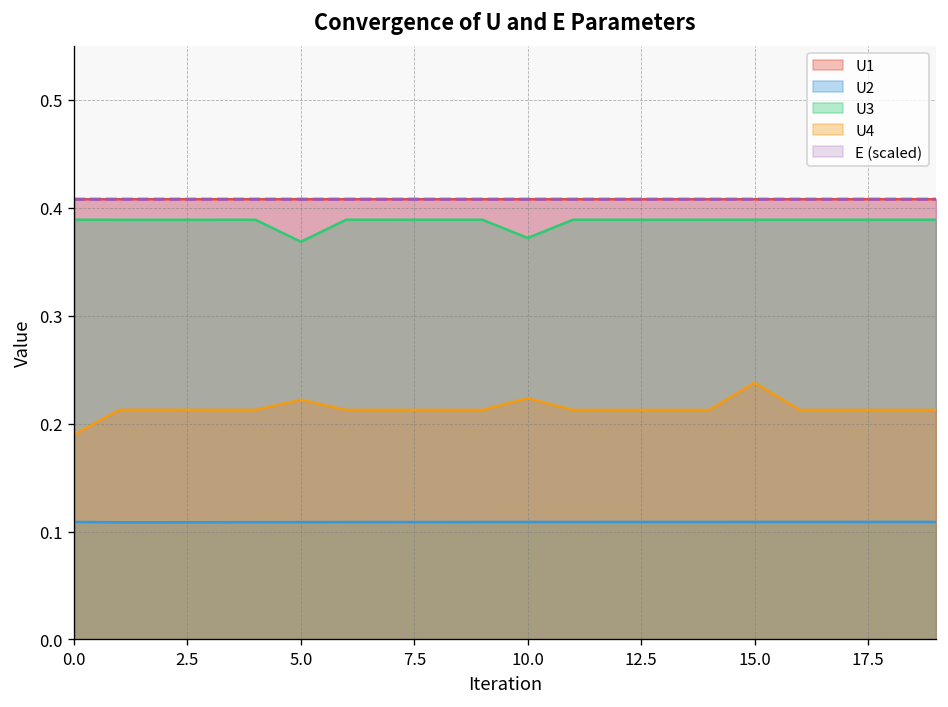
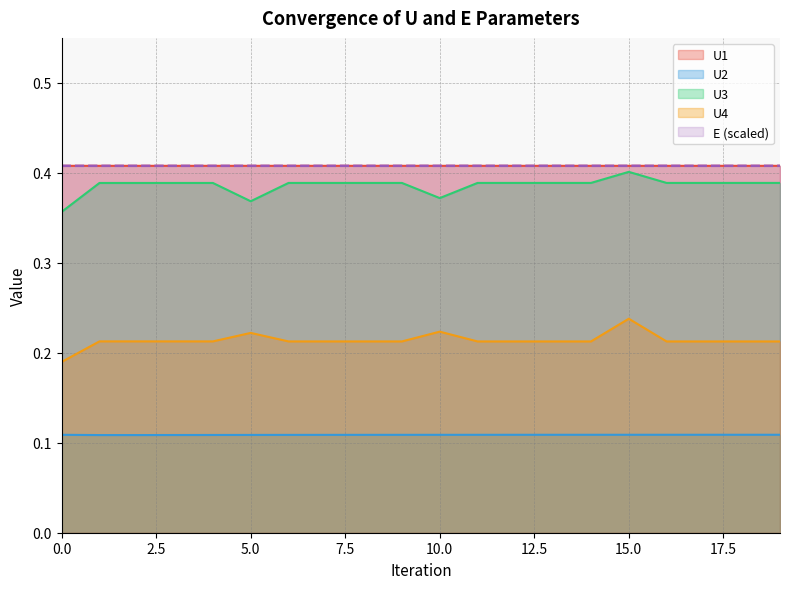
  {
    "E (scaled)": {
      "0.0": 0.41,
      "5.0": 0.41,
      "10.0": 0.41,
      "15.0": 0.41
    },
    "U2": {
      "0.0": 0.11,
      "5.0": 0.11,
      "10.0": 0.11,
      "15.0": 0.11
    },
    "U3": {
-     "0.0": 0.39,
+     "0.0": 0.36,
      "5.0": 0.37,
      "10.0": 0.37,
-     "15.0": 0.39
+     "15.0": 0.40
    },
    "U4": {
      "0.0": 0.19,
      "5.0": 0.22,
      "10.0": 0.22,
      "15.0": 0.24
    }
  }
